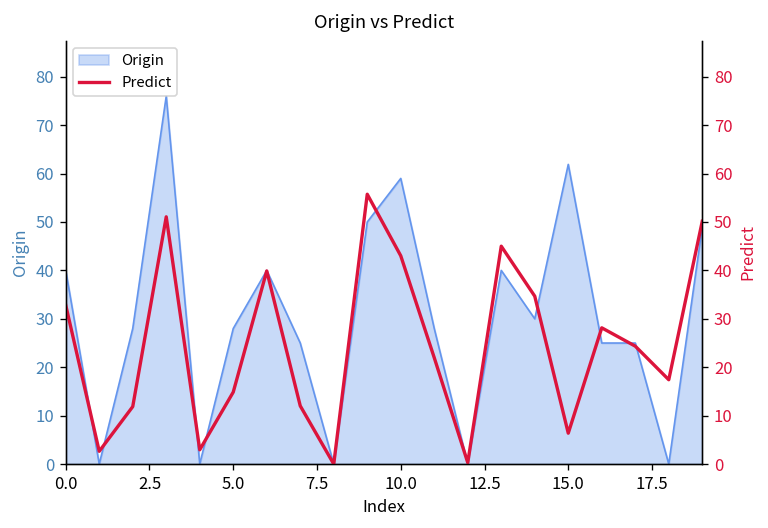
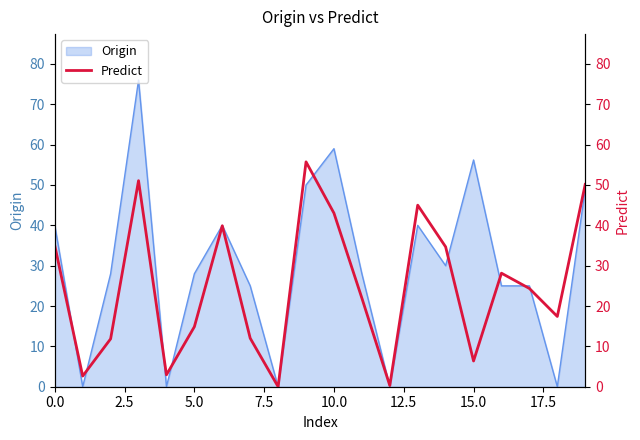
  {
    "Origin": {
      "0.0": 40,
      "5.0": 28,
      "10.0": 59,
-     "15.0": 62
+     "15.0": 56
    },
    "Predict": {
-     "0.0": 33,
+     "0.0": 35,
      "5.0": 15,
      "10.0": 43,
      "15.0": 6
    }
  }
